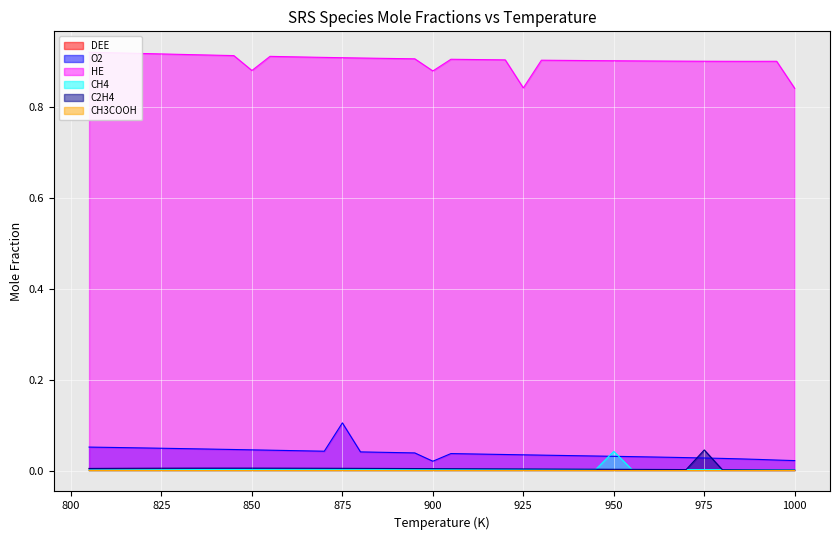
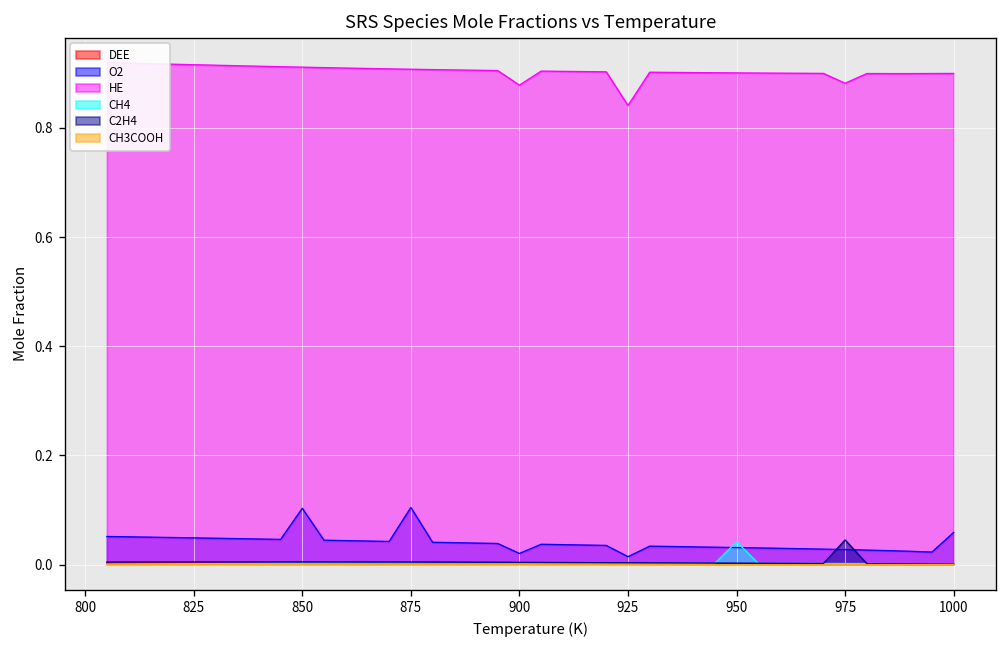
  {
    "O2": {
      "825": 0.05,
-     "850": 0.05,
+     "850": 0.10,
      "875": 0.10,
      "900": 0.02,
-     "925": 0.03,
+     "925": 0.01,
      "950": 0.03,
      "975": 0.03,
-     "1000": 0.02
+     "1000": 0.06
    },
    "HE": {
      "825": 0.92,
-     "850": 0.88,
+     "850": 0.91,
      "875": 0.91,
      "900": 0.88,
      "925": 0.84,
      "950": 0.90,
-     "975": 0.90,
-     "1000": 0.84
+     "975": 0.88,
+     "1000": 0.90
    },
    "CH4": {
      "950": 0.04
    },
    "C2H4": {
      "975": 0.05
    }
  }
